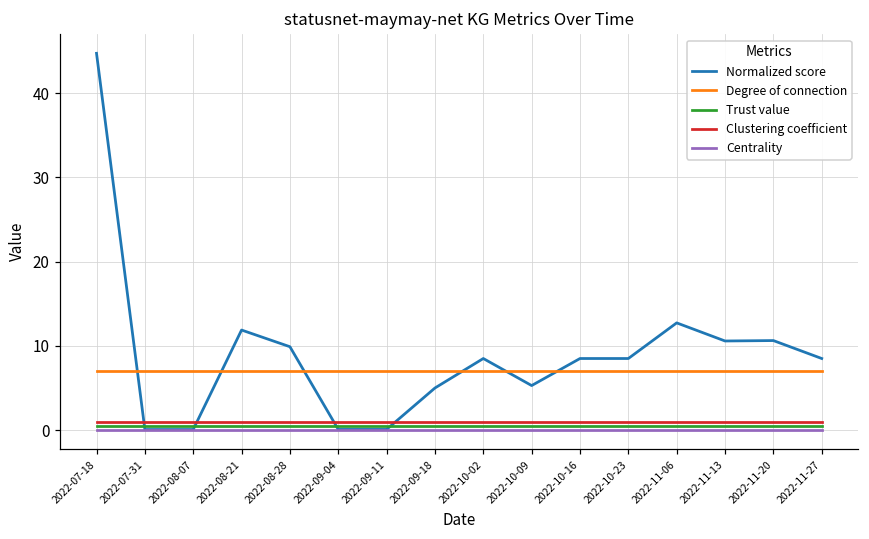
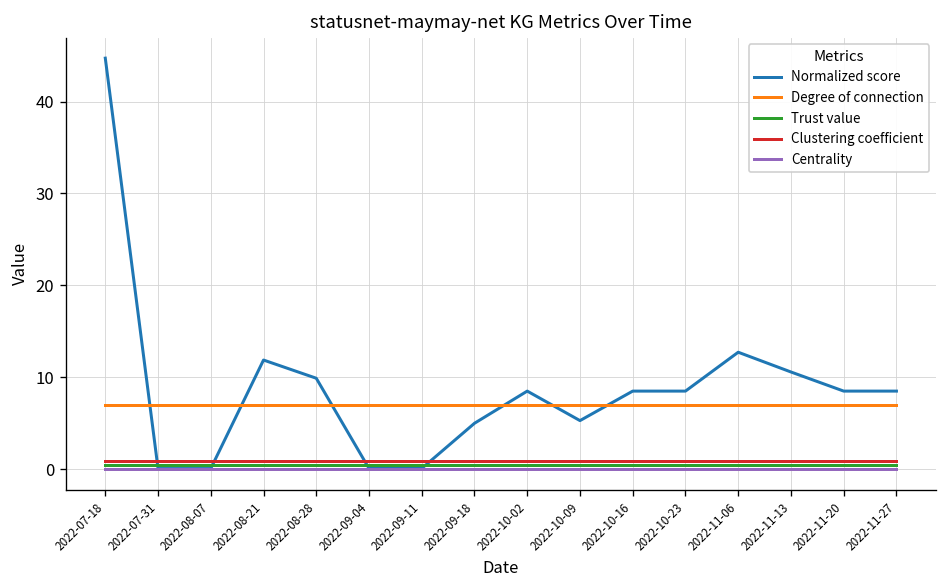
  {
    "Normalized score": {
      "2022-07-18": 45,
      "2022-08-21": 12,
      "2022-08-28": 10,
      "2022-09-18": 5,
      "2022-10-02": 8,
      "2022-10-09": 5,
      "2022-10-16": 8,
      "2022-10-23": 8,
      "2022-11-06": 13,
      "2022-11-13": 11,
-     "2022-11-20": 11,
+     "2022-11-20": 8,
      "2022-11-27": 8
    },
    "Degree of connection": {
      "2022-07-18": 7,
      "2022-07-31": 7,
      "2022-08-07": 7,
      "2022-08-21": 7,
      "2022-08-28": 7,
      "2022-09-04": 7,
      "2022-09-11": 7,
      "2022-09-18": 7,
      "2022-10-02": 7,
      "2022-10-09": 7,
      "2022-10-16": 7,
      "2022-10-23": 7,
      "2022-11-06": 7,
      "2022-11-13": 7,
      "2022-11-20": 7,
      "2022-11-27": 7
    },
    "Trust value": {
      "2022-07-18": 1,
      "2022-07-31": 1,
      "2022-08-07": 1,
      "2022-08-21": 1,
      "2022-08-28": 1,
      "2022-09-04": 1,
      "2022-09-11": 1,
      "2022-09-18": 1,
      "2022-10-02": 1,
      "2022-10-09": 1,
      "2022-10-16": 1,
      "2022-10-23": 1,
      "2022-11-06": 1,
      "2022-11-13": 1,
      "2022-11-20": 1,
      "2022-11-27": 1
    },
    "Clustering coefficient": {
      "2022-07-18": 1,
      "2022-07-31": 1,
      "2022-08-07": 1,
      "2022-08-21": 1,
      "2022-08-28": 1,
      "2022-09-04": 1,
      "2022-09-11": 1,
      "2022-09-18": 1,
      "2022-10-02": 1,
      "2022-10-09": 1,
      "2022-10-16": 1,
      "2022-10-23": 1,
      "2022-11-06": 1,
      "2022-11-13": 1,
      "2022-11-20": 1,
      "2022-11-27": 1
    },
    "Centrality": {
      "2022-07-18": 0,
      "2022-08-21": 0,
      "2022-08-28": 0,
      "2022-09-18": 0,
      "2022-10-02": 0,
      "2022-10-09": 0,
      "2022-10-16": 0,
      "2022-10-23": 0,
      "2022-11-06": 0,
      "2022-11-13": 0,
      "2022-11-20": 0,
      "2022-11-27": 0
    }
  }
